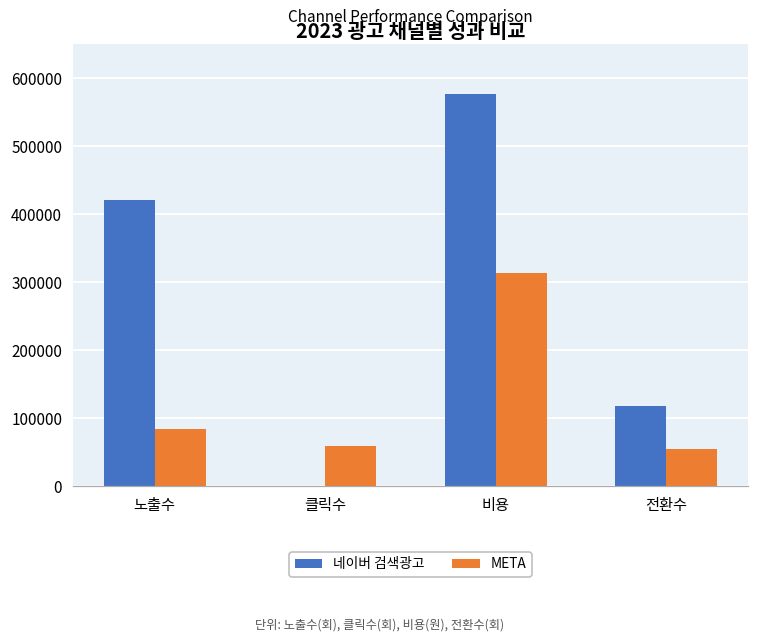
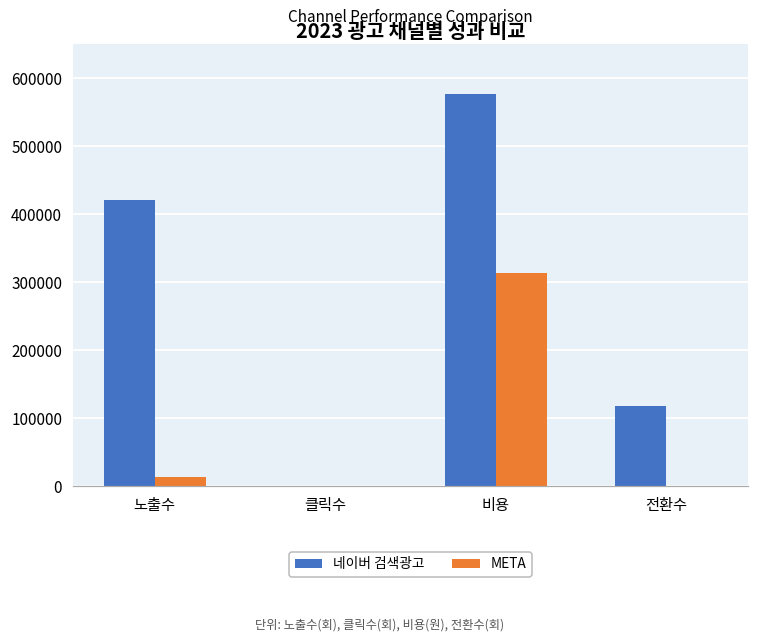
  {
    "네이버 검색광고": {
      "노출수": 420000,
      "비용": 580000,
      "전환수": 120000
    },
    "META": {
-     "노출수": 80000,
-     "클릭수": 60000,
+     "노출수": 10000,
+     "클릭수": 0,
      "비용": 310000,
-     "전환수": 60000
+     "전환수": 0
    }
  }
